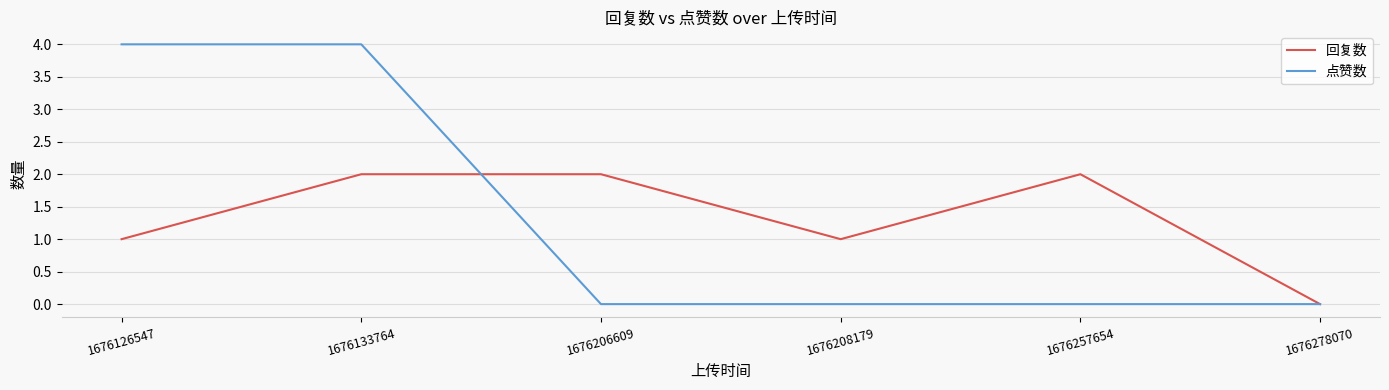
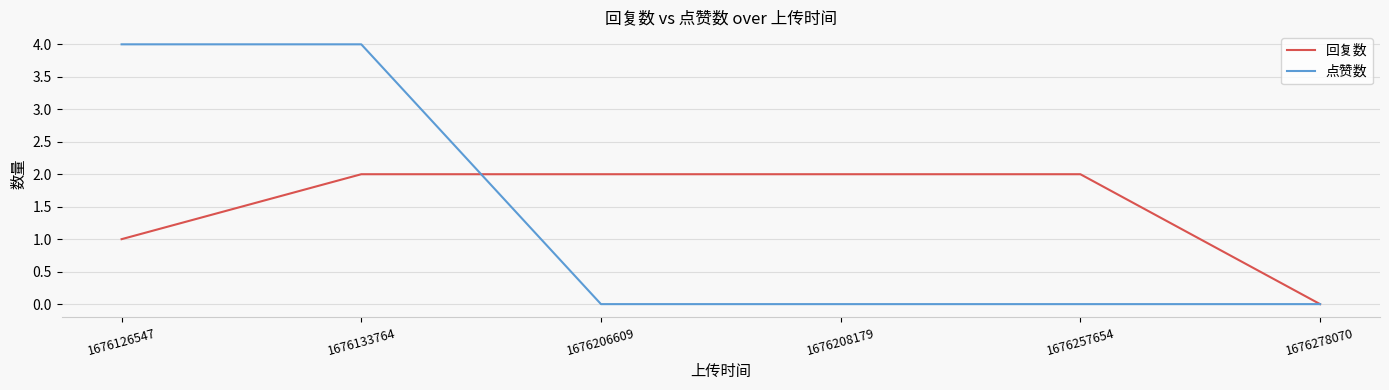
  {
    "回复数": {
      "1676126547": 1,
      "1676133764": 2,
      "1676206609": 2,
-     "1676208179": 1,
+     "1676208179": 2,
      "1676257654": 2
    },
    "点赞数": {
      "1676126547": 4,
      "1676133764": 4,
      "1676206609": 0,
      "1676208179": 0,
      "1676257654": 0
    }
  }
